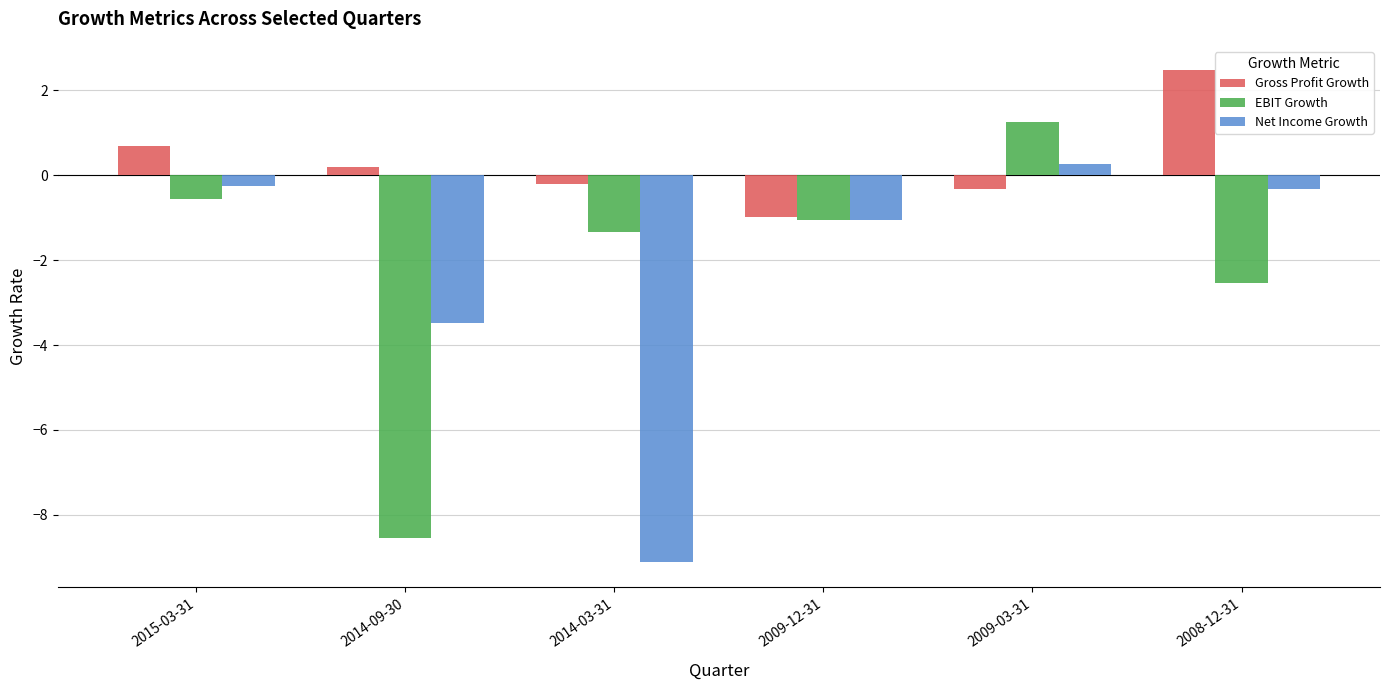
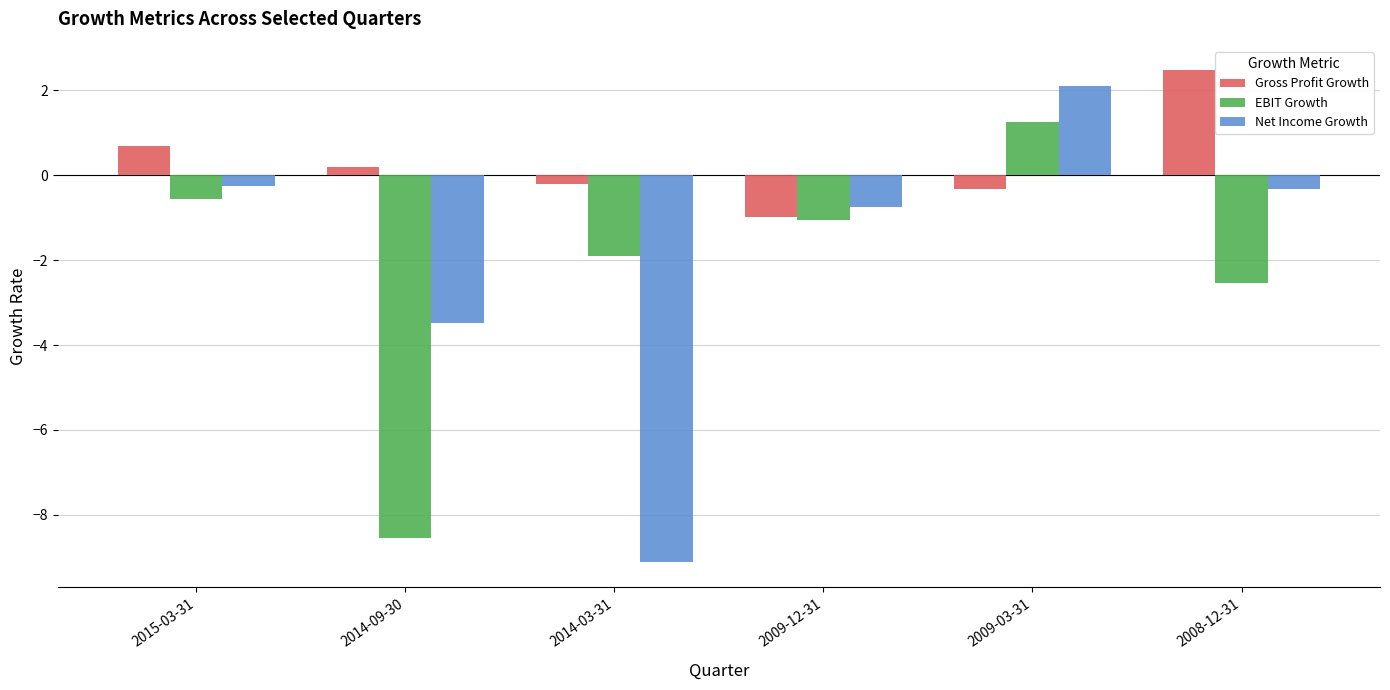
  {
    "Gross Profit Growth": {
      "2015-03-31": 0.7,
      "2014-09-30": 0.2,
      "2014-03-31": -0.2,
      "2009-12-31": -1.0,
      "2009-03-31": -0.3,
      "2008-12-31": 2.5
    },
    "EBIT Growth": {
      "2015-03-31": -0.6,
      "2014-09-30": -8.6,
-     "2014-03-31": -1.3,
+     "2014-03-31": -1.9,
      "2009-12-31": -1.0,
      "2009-03-31": 1.3,
      "2008-12-31": -2.5
    },
    "Net Income Growth": {
      "2015-03-31": -0.3,
      "2014-09-30": -3.5,
      "2014-03-31": -9.1,
-     "2009-12-31": -1.1,
-     "2009-03-31": 0.3,
+     "2009-12-31": -0.7,
+     "2009-03-31": 2.1,
      "2008-12-31": -0.3
    }
  }
